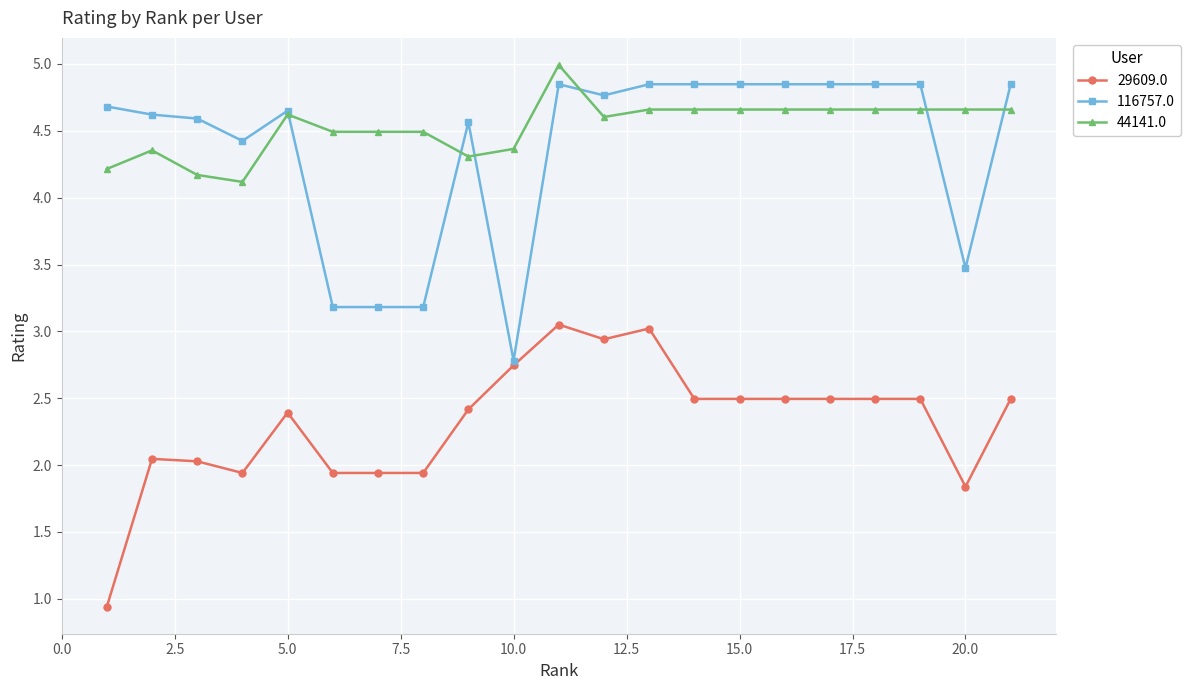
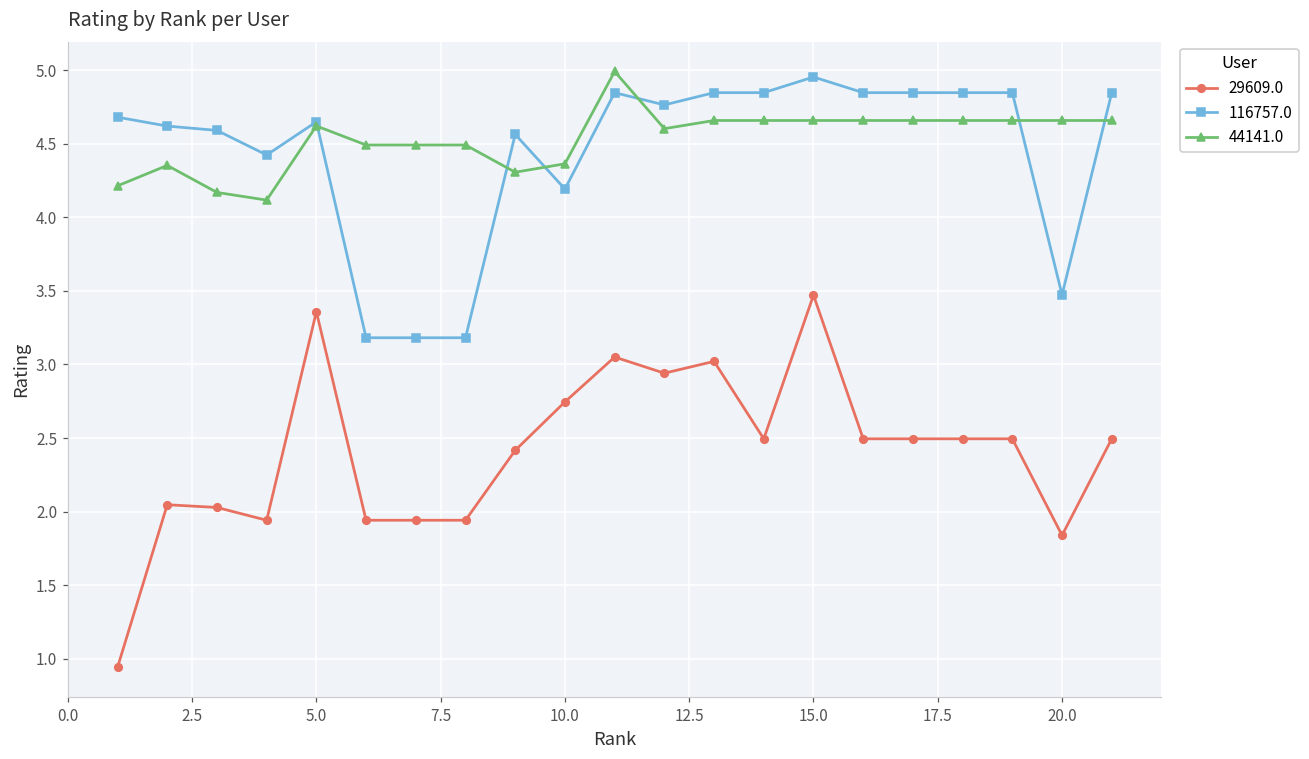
  {
    "29609.0": {
-     "5.0": 2.39,
+     "5.0": 3.36,
      "10.0": 2.75,
-     "15.0": 2.49,
+     "15.0": 3.47,
      "20.0": 1.84
    },
    "116757.0": {
      "5.0": 4.65,
-     "10.0": 2.78,
-     "15.0": 4.85,
+     "10.0": 4.19,
+     "15.0": 4.95,
      "20.0": 3.47
    },
    "44141.0": {
      "5.0": 4.62,
      "10.0": 4.36,
      "15.0": 4.66,
      "20.0": 4.66
    }
  }
